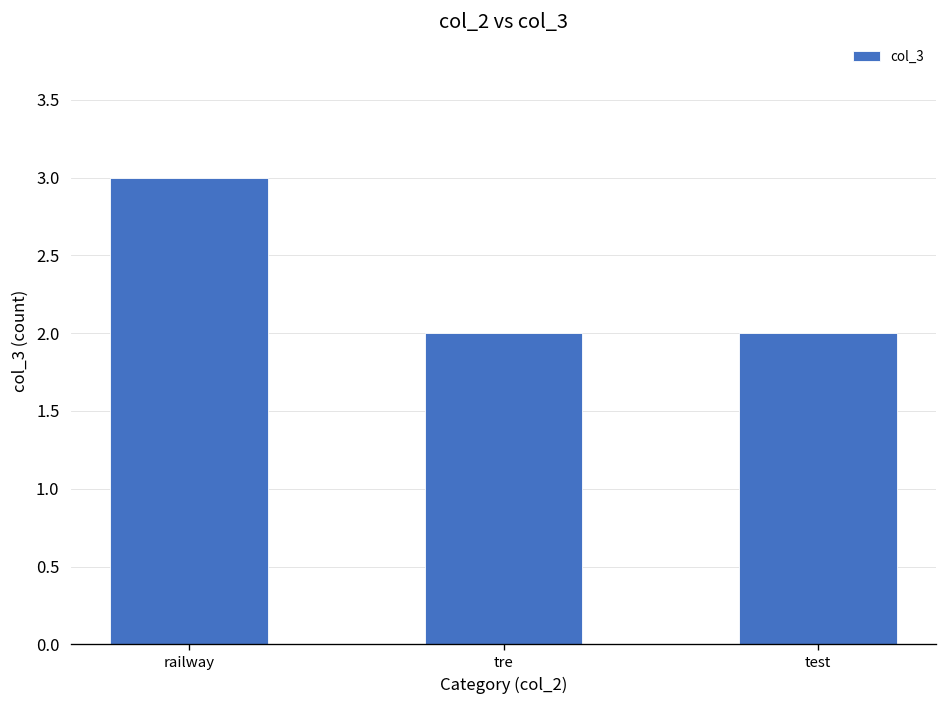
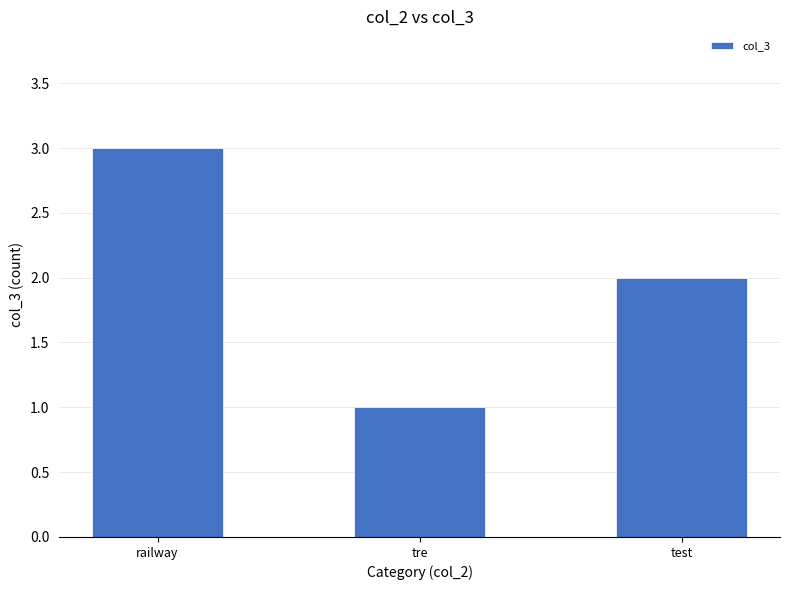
  {
    "railway": 3,
-   "tre": 2,
+   "tre": 1,
    "test": 2
  }
